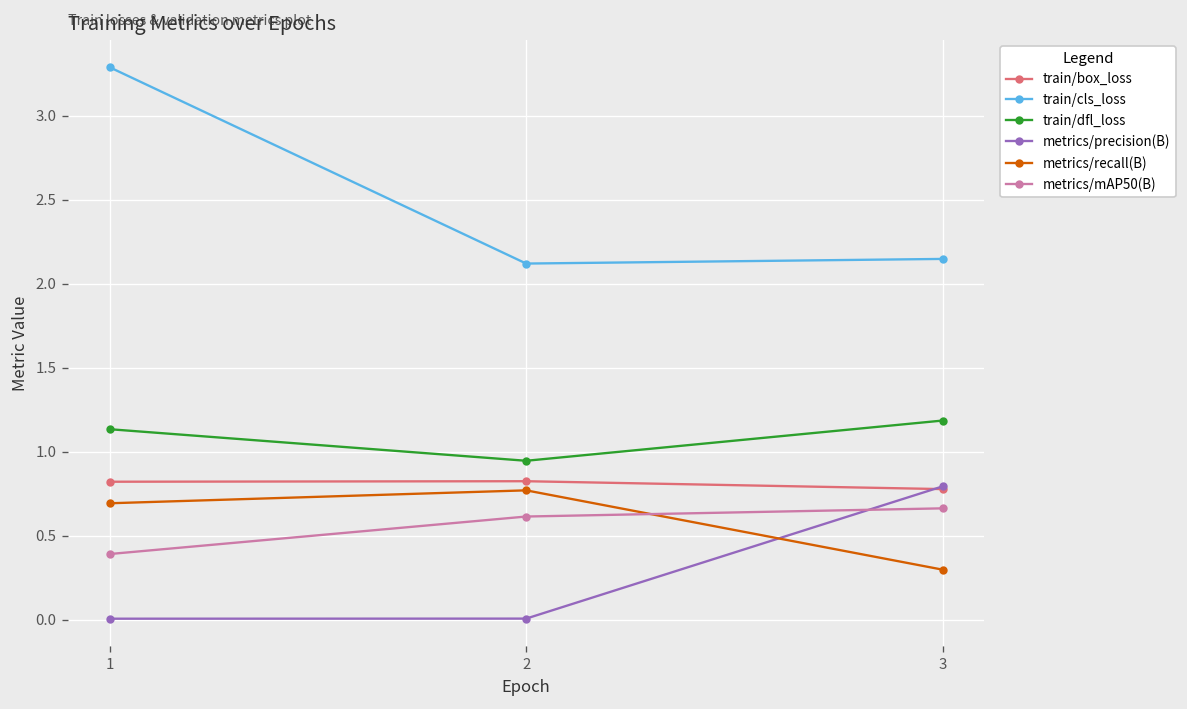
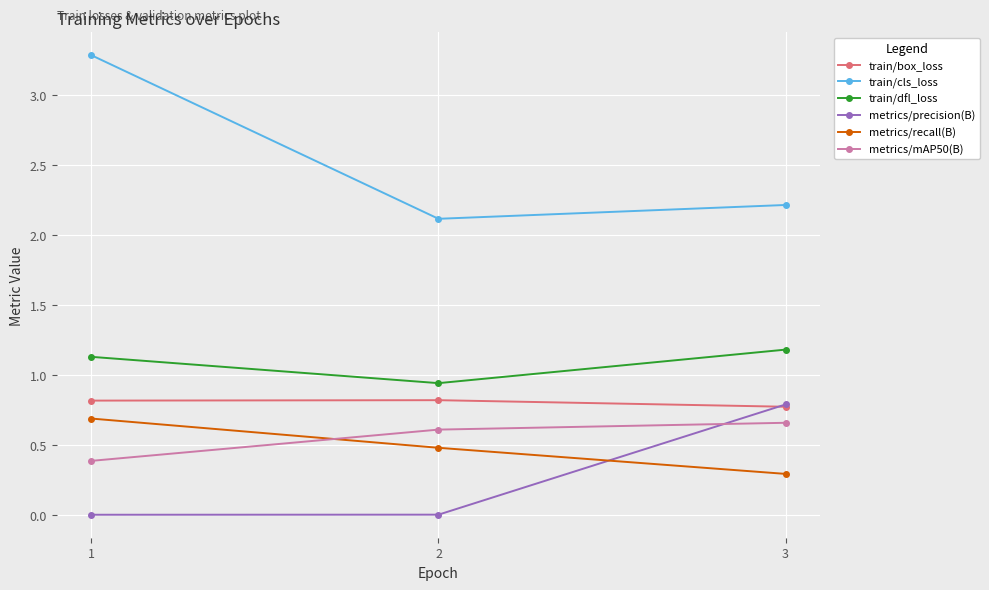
  {
    "train/cls_loss": {
      "1": 3.29,
      "2": 2.12,
-     "3": 2.15
+     "3": 2.22
    },
    "train/dfl_loss": {
      "1": 1.13,
      "2": 0.95,
      "3": 1.18
    },
    "metrics/precision(B)": {
      "1": 0.01,
      "2": 0.01
    },
    "metrics/recall(B)": {
      "1": 0.69,
-     "2": 0.77,
+     "2": 0.48,
      "3": 0.30
    }
  }
